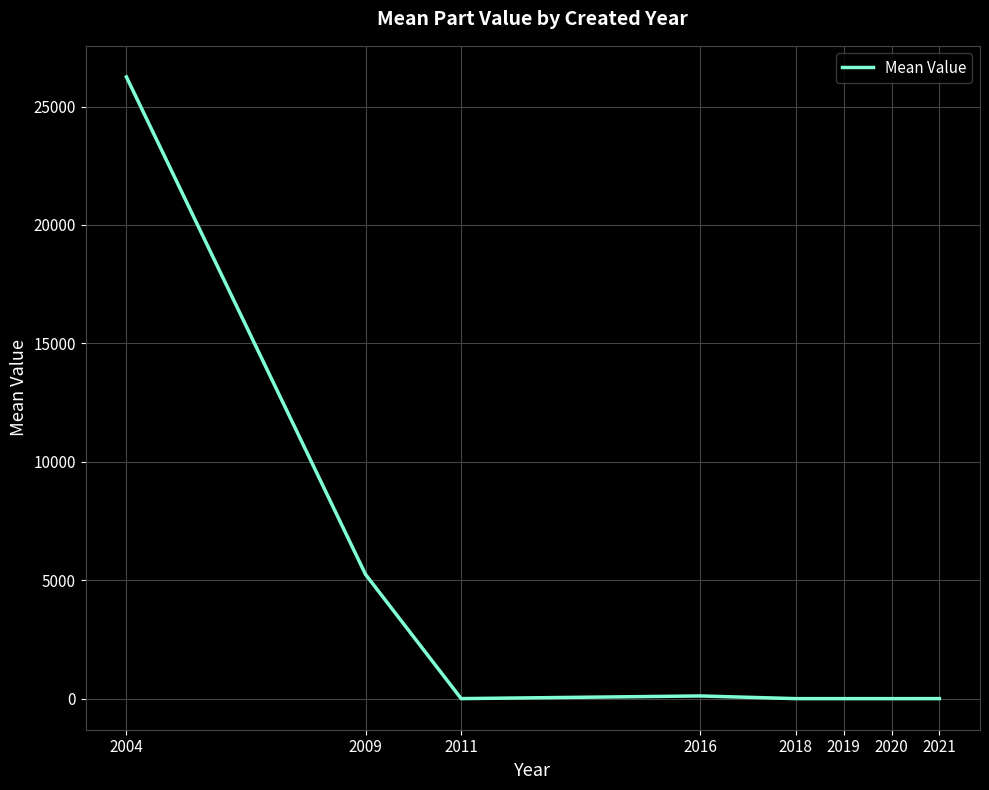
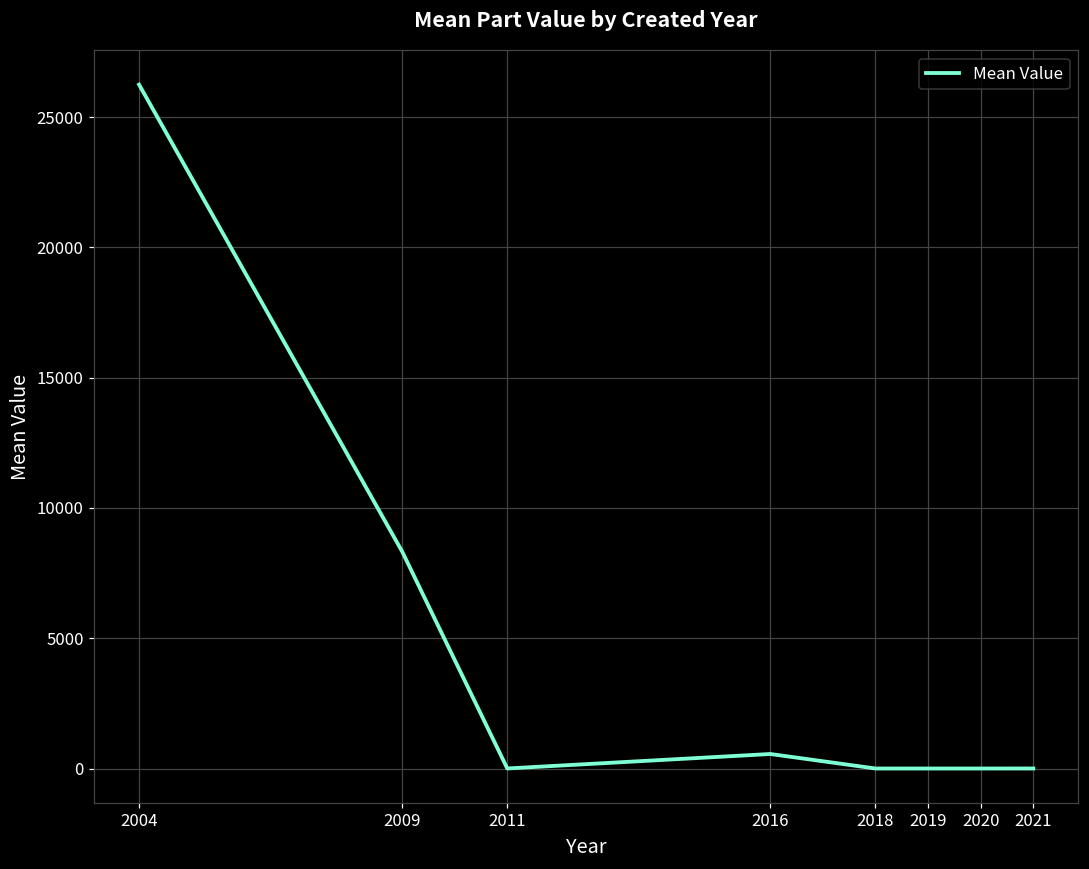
  {
    "2004": 26300,
-   "2009": 5200,
+   "2009": 8300,
    "2011": 0,
-   "2016": 100,
+   "2016": 600,
    "2018": 0,
    "2019": 0,
    "2020": 0,
    "2021": 0
  }
